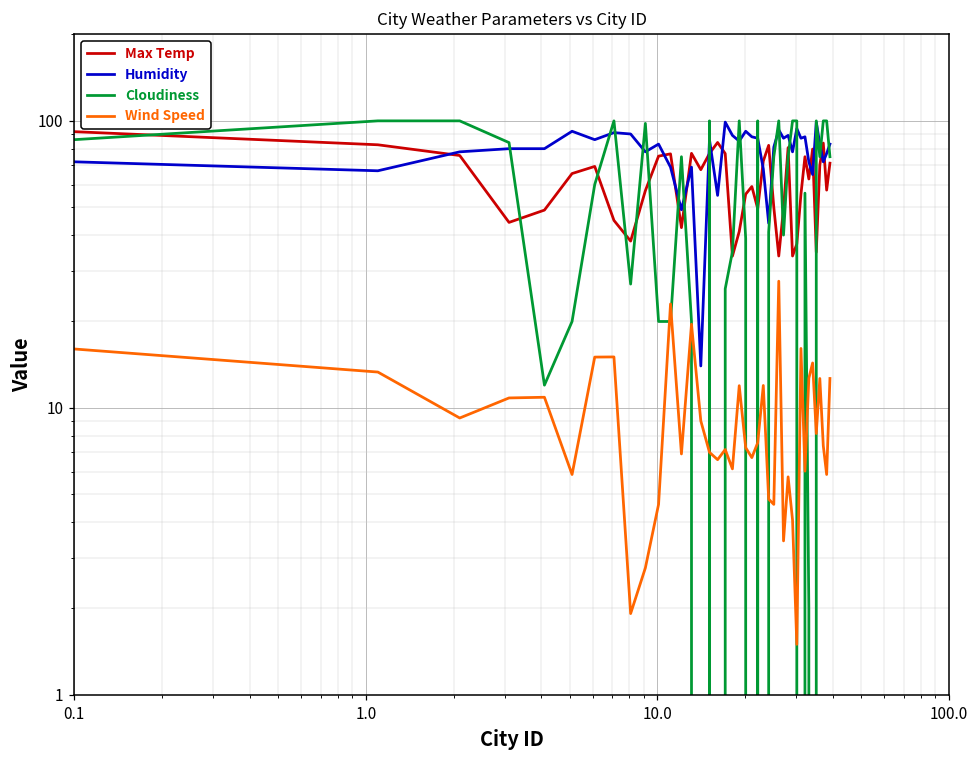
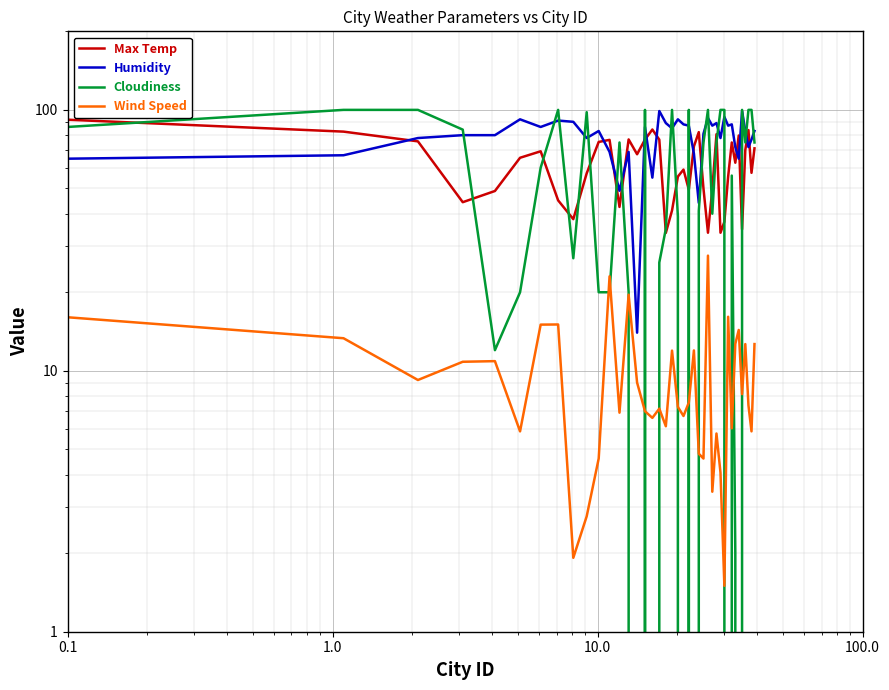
  {
    "Max Temp": {
      "0.1": 92
    },
    "Humidity": {
-     "0.1": 72
+     "0.1": 65
    },
    "Cloudiness": {
      "0.1": 86
    },
    "Wind Speed": {
      "0.1": 16
    }
  }
